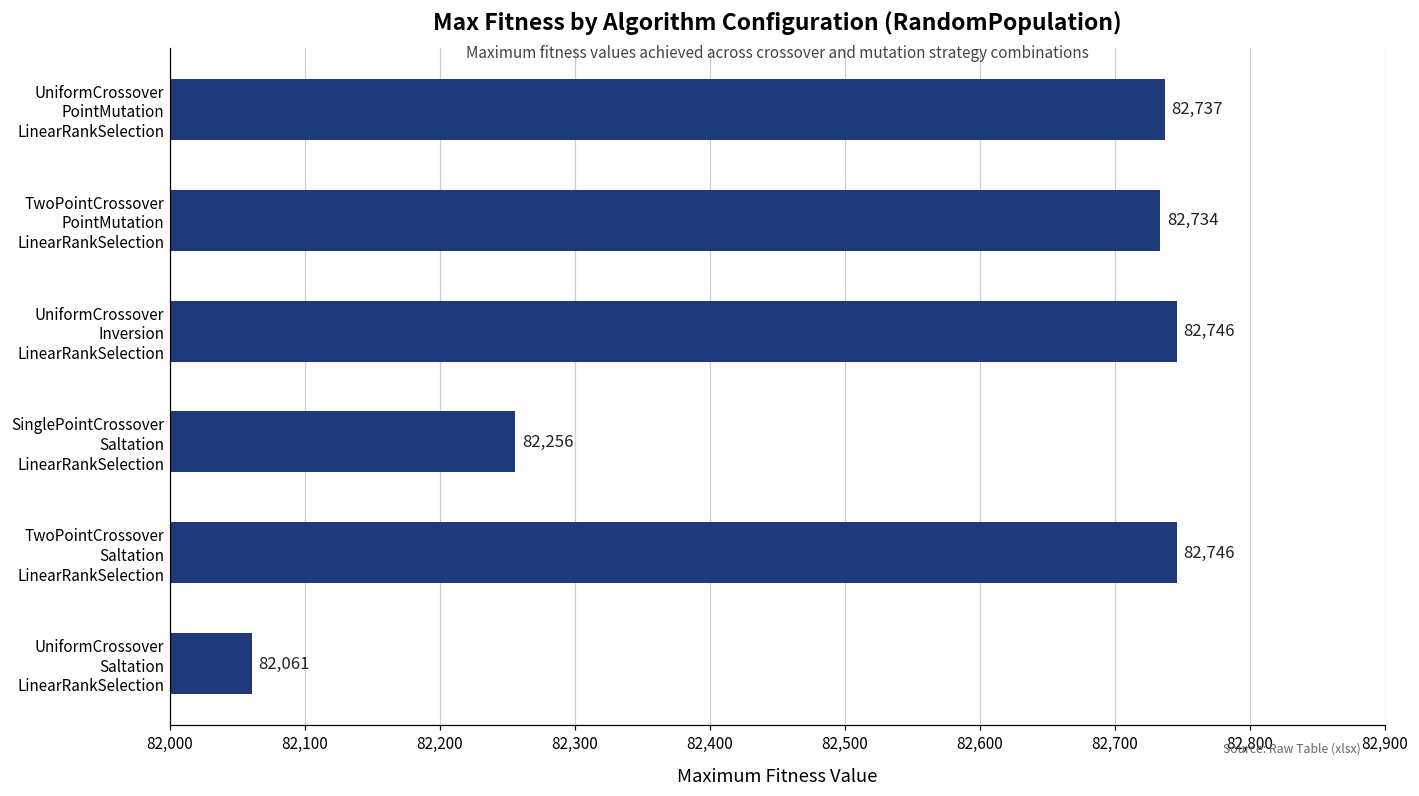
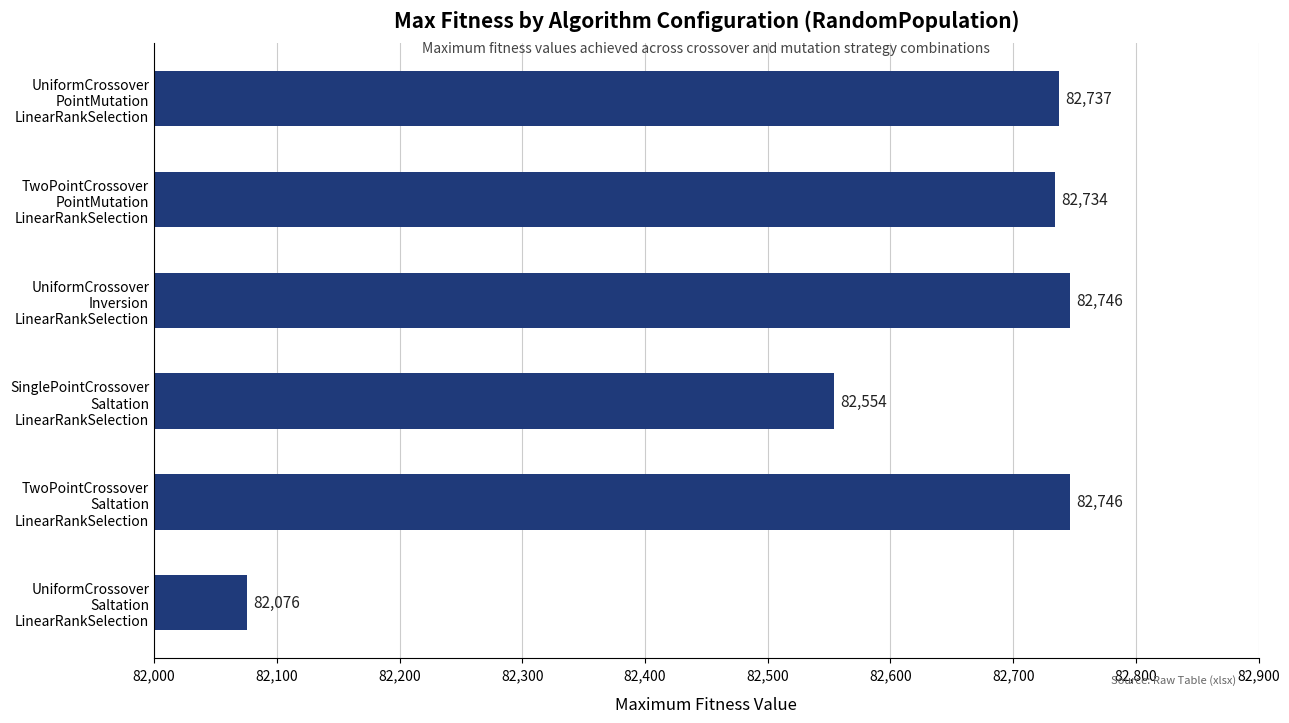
  {
    "UniformCrossover PointMutation LinearRankSelection": "82,737",
    "TwoPointCrossover PointMutation LinearRankSelection": "82,734",
    "UniformCrossover Inversion LinearRankSelection": "82,746",
-   "SinglePointCrossover Saltation LinearRankSelection": "82,256",
+   "SinglePointCrossover Saltation LinearRankSelection": "82,554",
    "TwoPointCrossover Saltation LinearRankSelection": "82,746",
-   "UniformCrossover Saltation LinearRankSelection": "82,061"
+   "UniformCrossover Saltation LinearRankSelection": "82,076"
  }
